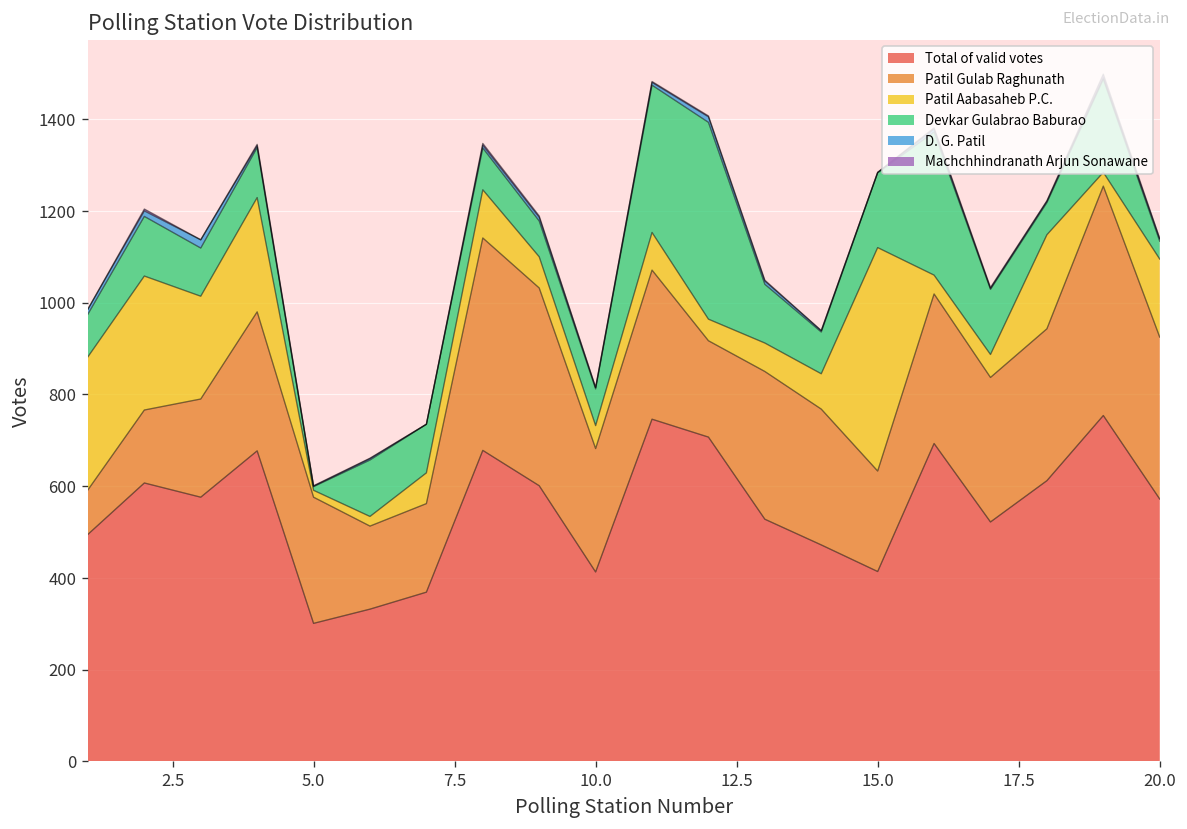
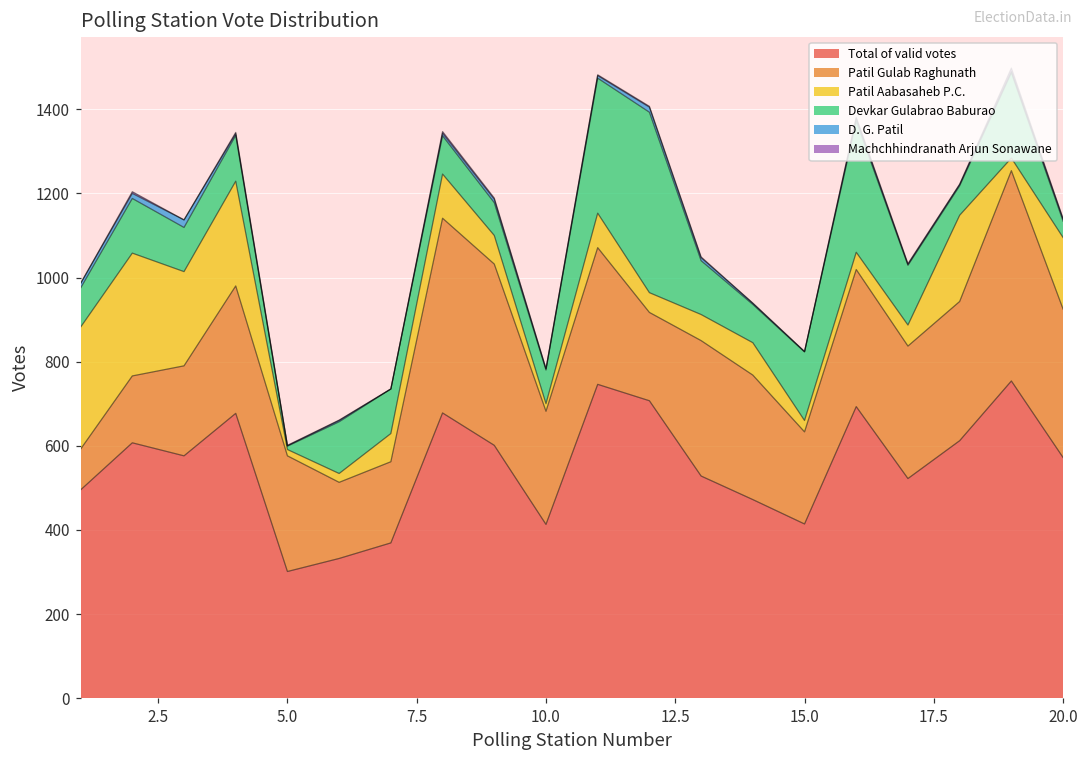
  {
    "Patil Aabasaheb P.C.": {
      "5.0": 20,
-     "10.0": 50,
-     "15.0": 490,
+     "10.0": 20,
+     "15.0": 30,
      "20.0": 170
    }
  }
